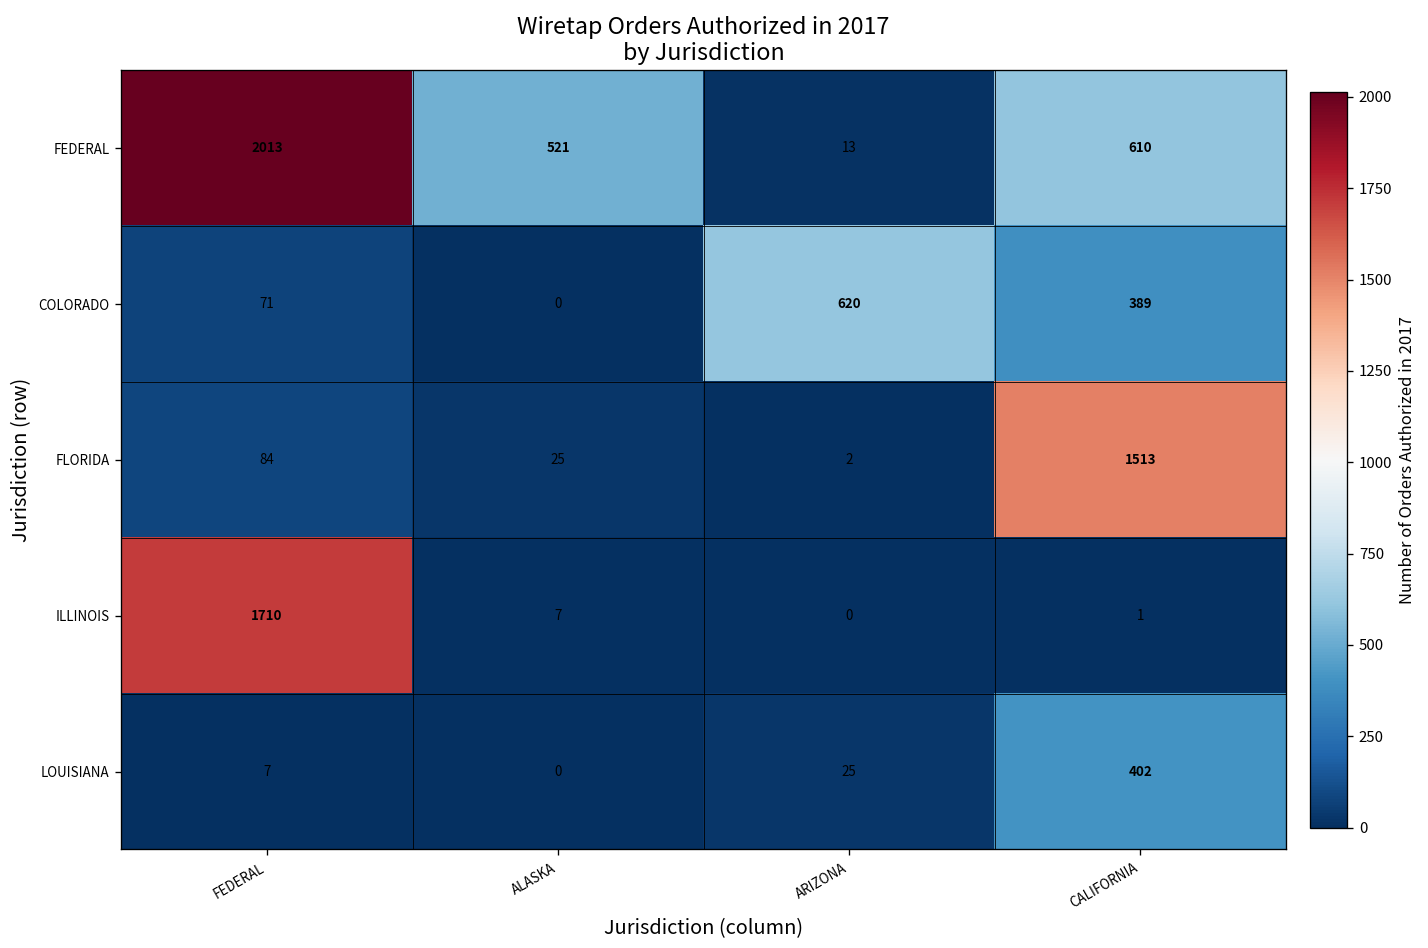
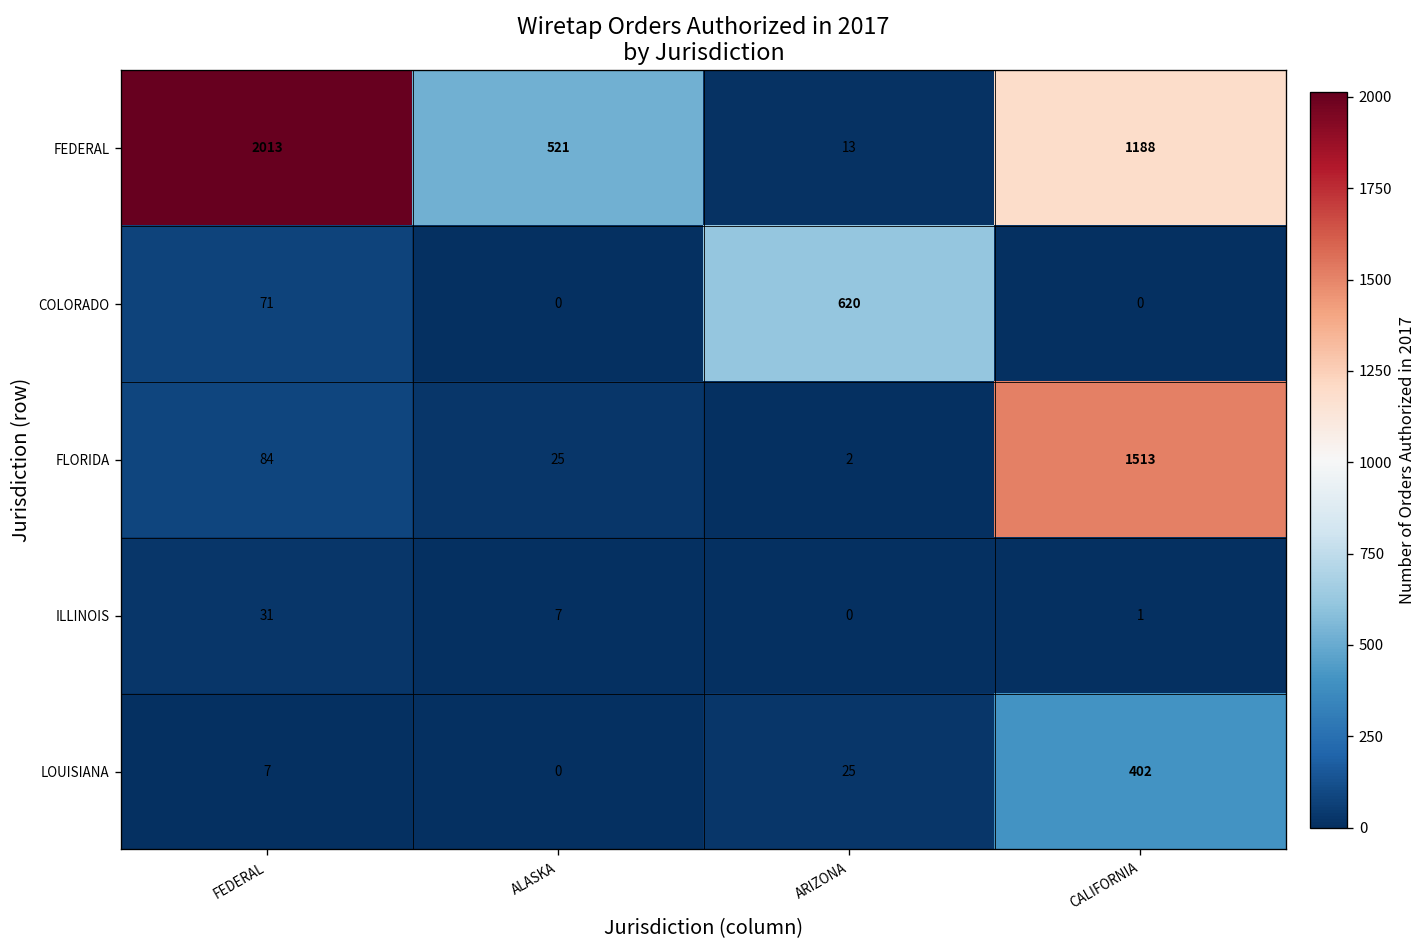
  {
    "FEDERAL": {
      "FEDERAL": 2013,
      "ALASKA": 521,
      "ARIZONA": 13,
-     "CALIFORNIA": 610
+     "CALIFORNIA": 1188
    },
    "COLORADO": {
      "FEDERAL": 71,
      "ALASKA": 0,
      "ARIZONA": 620,
-     "CALIFORNIA": 389
+     "CALIFORNIA": 0
    },
    "FLORIDA": {
      "FEDERAL": 84,
      "ALASKA": 25,
      "ARIZONA": 2,
      "CALIFORNIA": 1513
    },
    "ILLINOIS": {
-     "FEDERAL": 1710,
+     "FEDERAL": 31,
      "ALASKA": 7,
      "ARIZONA": 0,
      "CALIFORNIA": 1
    },
    "LOUISIANA": {
      "FEDERAL": 7,
      "ALASKA": 0,
      "ARIZONA": 25,
      "CALIFORNIA": 402
    }
  }
